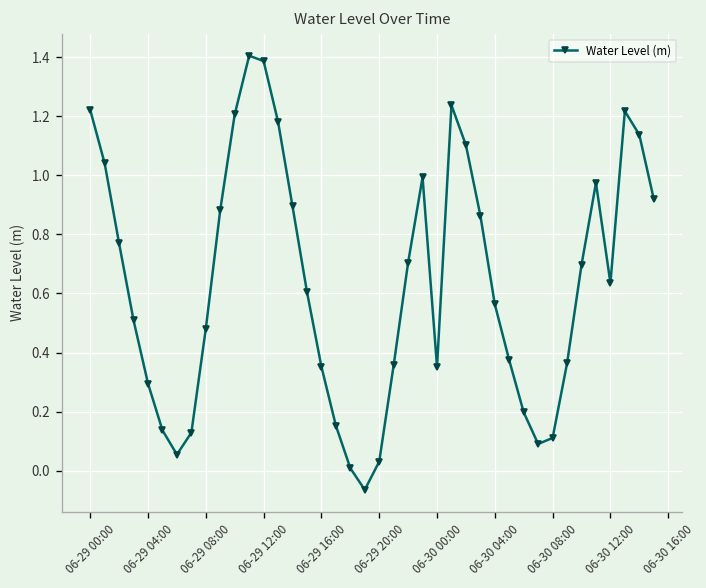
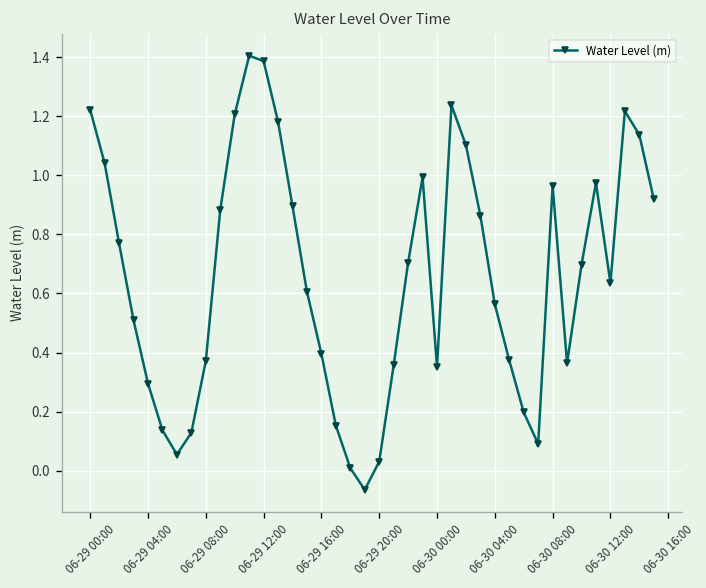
  {
    "06-29 00:00": 1.22,
    "06-29 04:00": 0.30,
-   "06-29 08:00": 0.48,
+   "06-29 08:00": 0.37,
    "06-29 12:00": 1.39,
-   "06-29 16:00": 0.35,
+   "06-29 16:00": 0.40,
    "06-29 20:00": 0.03,
    "06-30 00:00": 0.35,
    "06-30 04:00": 0.56,
-   "06-30 08:00": 0.11,
+   "06-30 08:00": 0.96,
    "06-30 12:00": 0.64
  }
